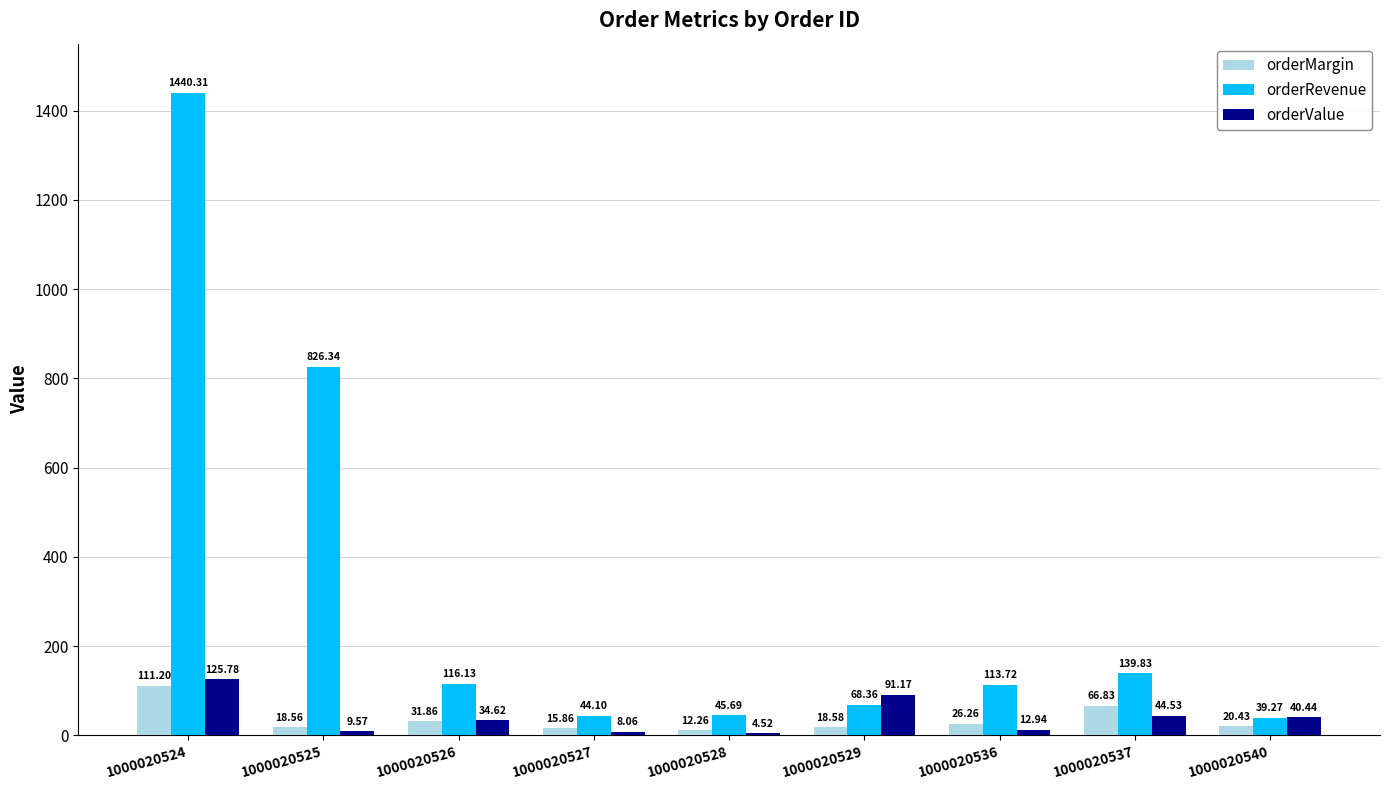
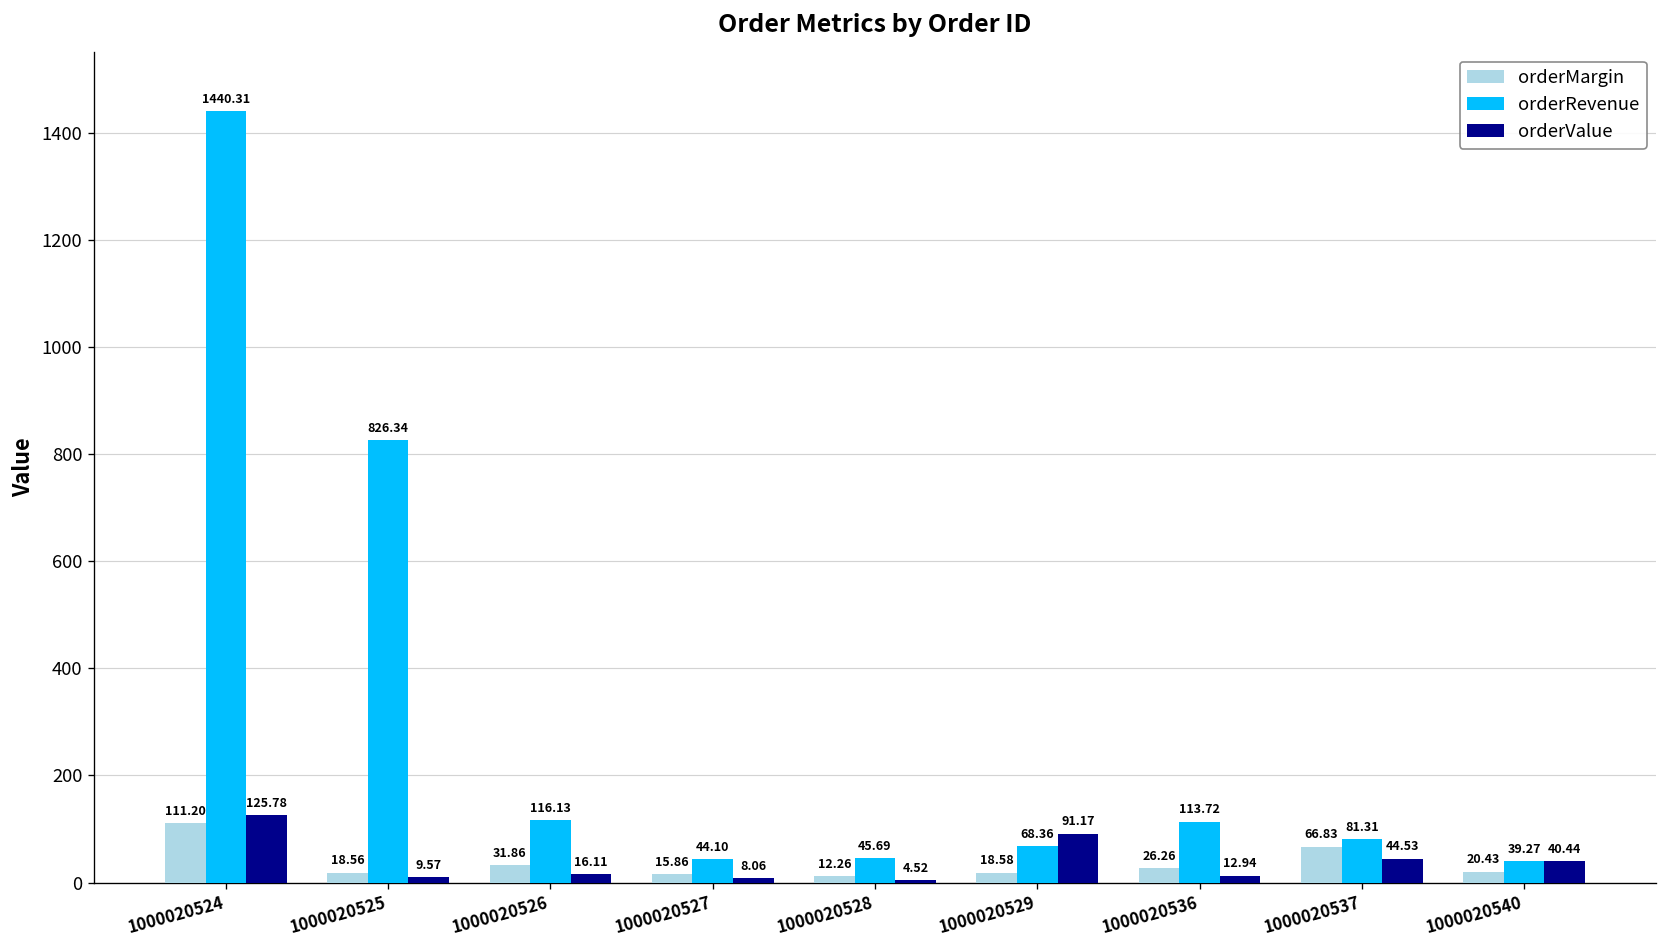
  {
    "orderMargin": {
      "1000020524": 111.20,
      "1000020525": 18.56,
      "1000020526": 31.86,
      "1000020527": 15.86,
      "1000020528": 12.26,
      "1000020529": 18.58,
      "1000020536": 26.26,
      "1000020537": 66.83,
      "1000020540": 20.43
    },
    "orderRevenue": {
      "1000020524": 1440.31,
      "1000020525": 826.34,
      "1000020526": 116.13,
      "1000020527": 44.10,
      "1000020528": 45.69,
      "1000020529": 68.36,
      "1000020536": 113.72,
-     "1000020537": 139.83,
+     "1000020537": 81.31,
      "1000020540": 39.27
    },
    "orderValue": {
      "1000020524": 125.78,
      "1000020525": 9.57,
-     "1000020526": 34.62,
+     "1000020526": 16.11,
      "1000020527": 8.06,
      "1000020528": 4.52,
      "1000020529": 91.17,
      "1000020536": 12.94,
      "1000020537": 44.53,
      "1000020540": 40.44
    }
  }
